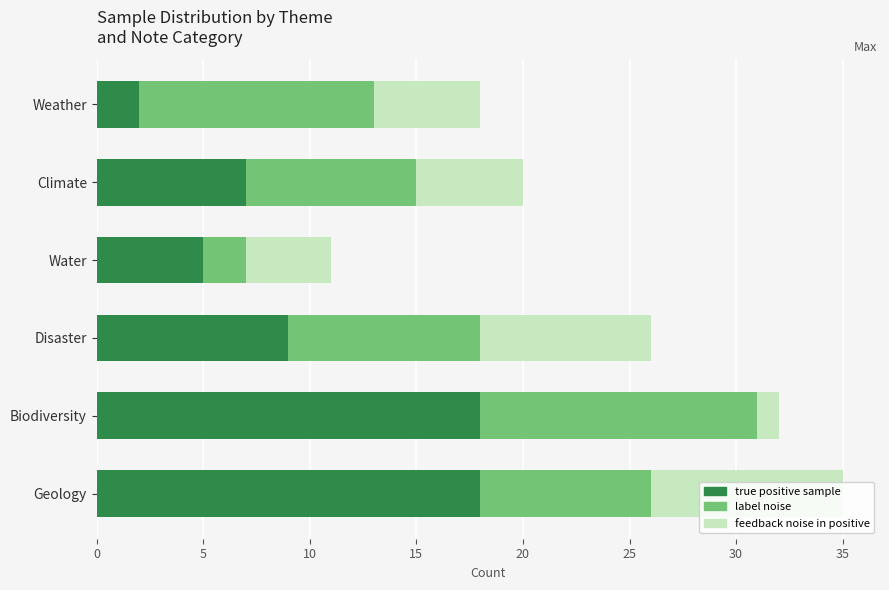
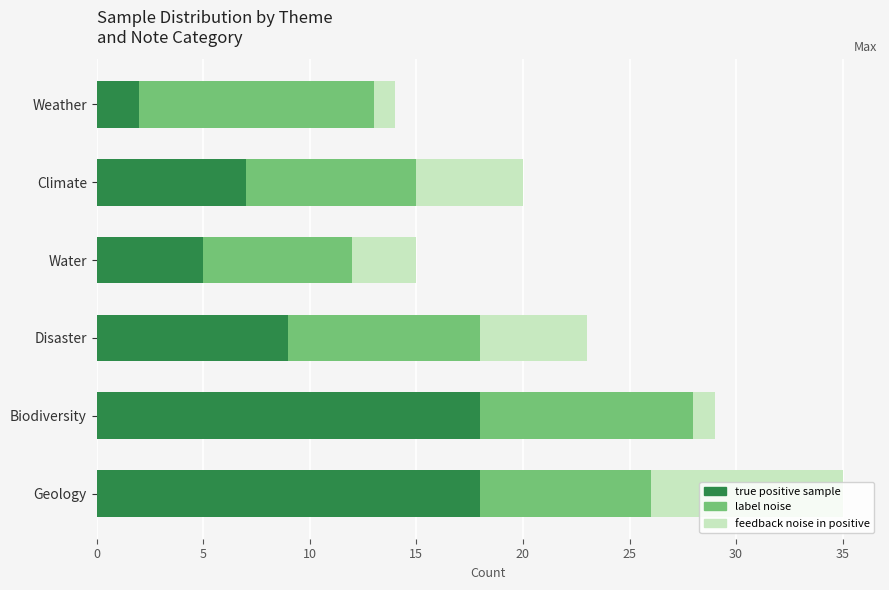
  {
    "true positive sample": {
      "Weather": 2,
      "Climate": 7,
      "Water": 5,
      "Disaster": 9,
      "Biodiversity": 18,
      "Geology": 18
    },
    "label noise": {
      "Weather": 11,
      "Climate": 8,
-     "Water": 2,
+     "Water": 7,
      "Disaster": 9,
-     "Biodiversity": 13,
+     "Biodiversity": 10,
      "Geology": 8
    },
    "feedback noise in positive": {
-     "Weather": 5,
+     "Weather": 1,
      "Climate": 5,
-     "Water": 4,
-     "Disaster": 8,
+     "Water": 3,
+     "Disaster": 5,
      "Biodiversity": 1
    }
  }
